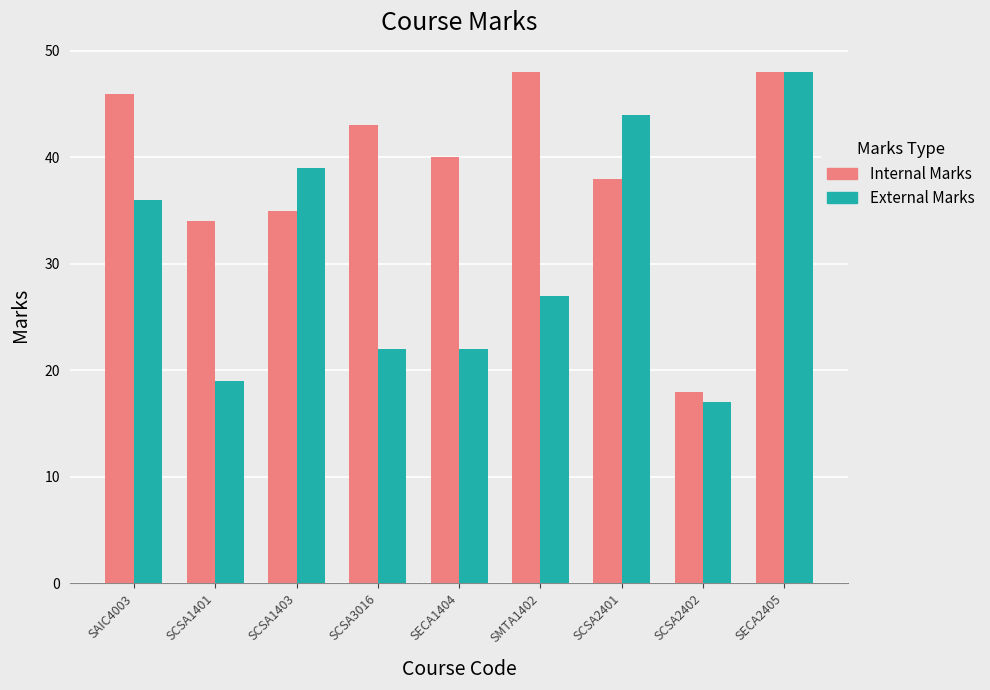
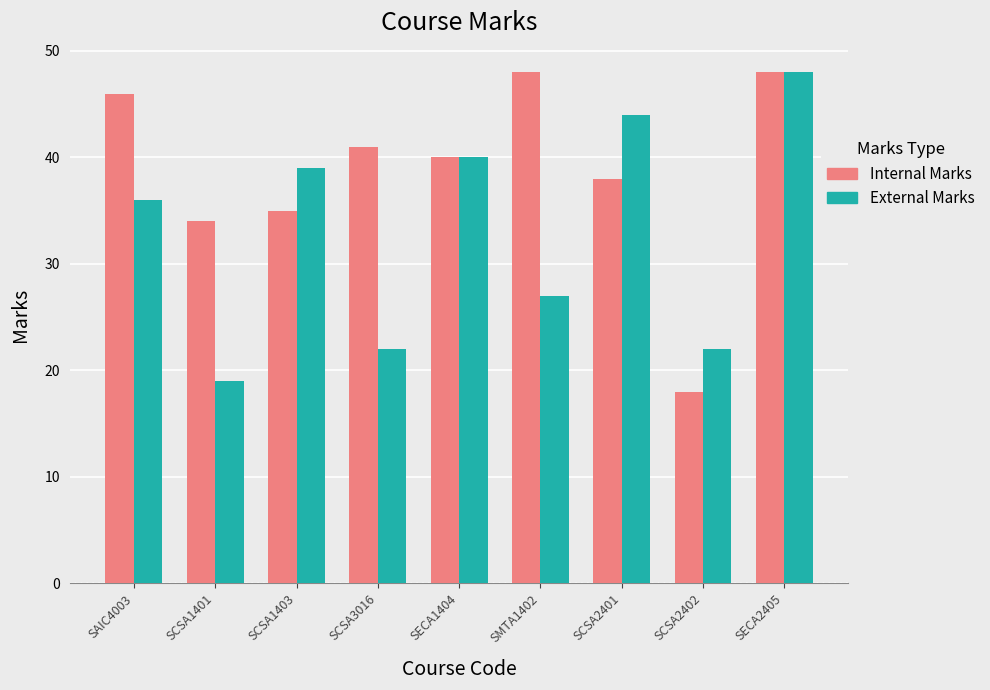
  {
    "Internal Marks": {
      "SAIC4003": 46,
      "SCSA1401": 34,
      "SCSA1403": 35,
-     "SCSA3016": 43,
+     "SCSA3016": 41,
      "SECA1404": 40,
      "SMTA1402": 48,
      "SCSA2401": 38,
      "SCSA2402": 18,
      "SECA2405": 48
    },
    "External Marks": {
      "SAIC4003": 36,
      "SCSA1401": 19,
      "SCSA1403": 39,
      "SCSA3016": 22,
-     "SECA1404": 22,
+     "SECA1404": 40,
      "SMTA1402": 27,
      "SCSA2401": 44,
-     "SCSA2402": 17,
+     "SCSA2402": 22,
      "SECA2405": 48
    }
  }
